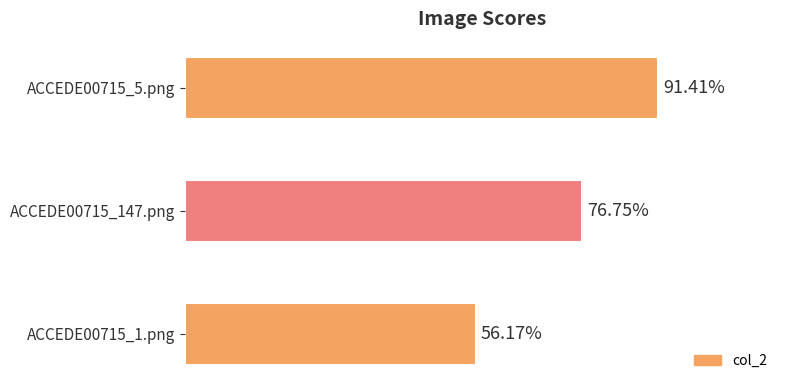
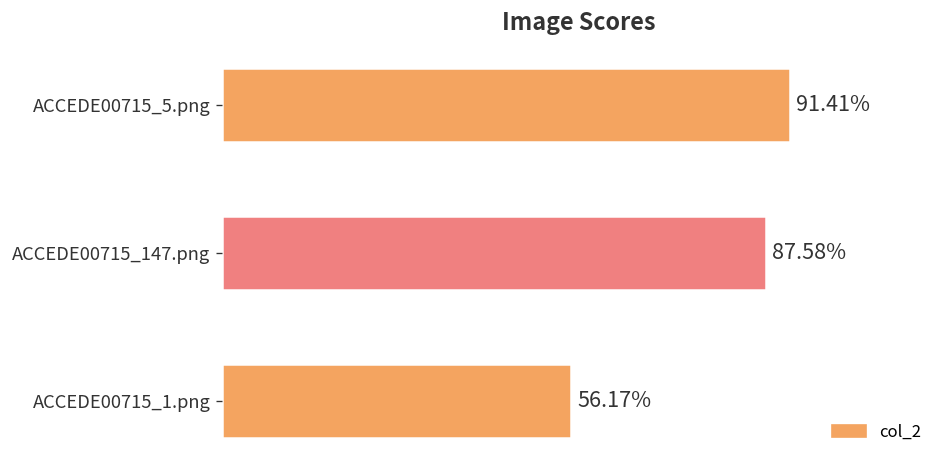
  {
    "ACCEDE00715_5.png": "91.41%",
-   "ACCEDE00715_147.png": "76.75%",
+   "ACCEDE00715_147.png": "87.58%",
    "ACCEDE00715_1.png": "56.17%"
  }
